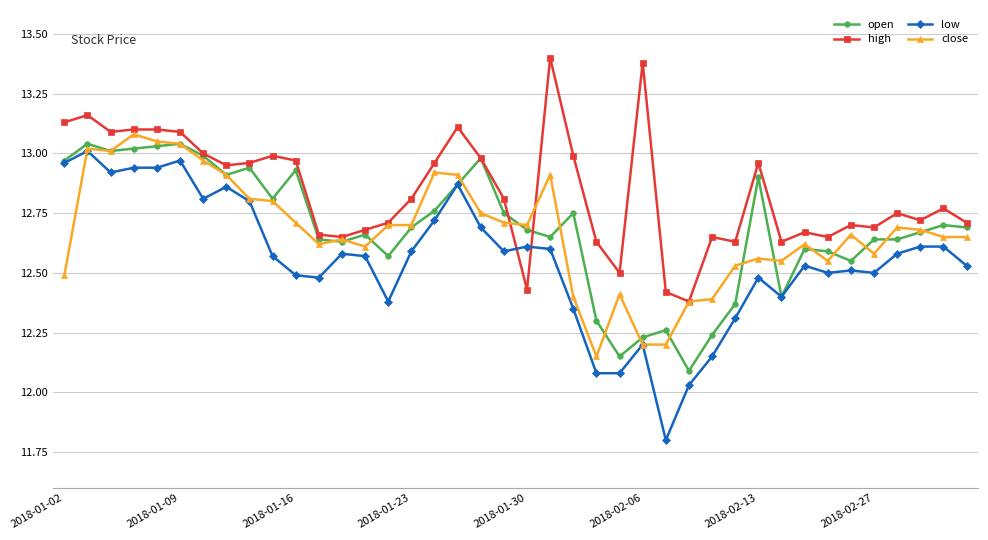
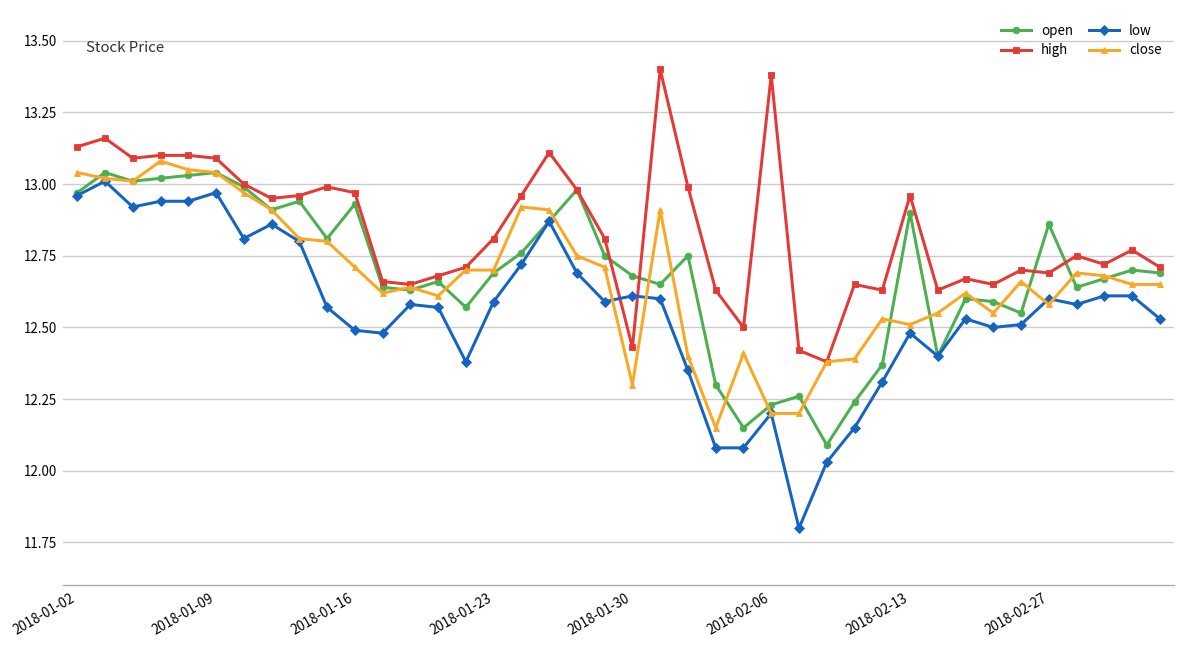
  {
    "open": {
      "2018-01-16": 12.93,
      "2018-01-30": 12.68,
      "2018-02-06": 12.23,
      "2018-02-13": 12.90,
-     "2018-02-27": 12.64
+     "2018-02-27": 12.86
    },
    "high": {
      "2018-01-02": 13.13,
      "2018-01-09": 13.09,
      "2018-01-16": 12.97,
      "2018-01-23": 12.81,
      "2018-01-30": 12.43,
      "2018-02-06": 13.38,
      "2018-02-13": 12.96,
      "2018-02-27": 12.69
    },
    "low": {
      "2018-01-09": 12.97,
      "2018-01-16": 12.5,
      "2018-01-23": 12.6,
      "2018-01-30": 12.6,
      "2018-02-13": 12.48,
-     "2018-02-27": 12.5
+     "2018-02-27": 12.6
    },
    "close": {
-     "2018-01-02": 12.49,
+     "2018-01-02": 13.04,
      "2018-01-16": 12.71,
-     "2018-01-30": 12.7,
-     "2018-02-13": 12.56,
+     "2018-01-30": 12.3,
+     "2018-02-13": 12.51,
      "2018-02-27": 12.58
    }
  }
